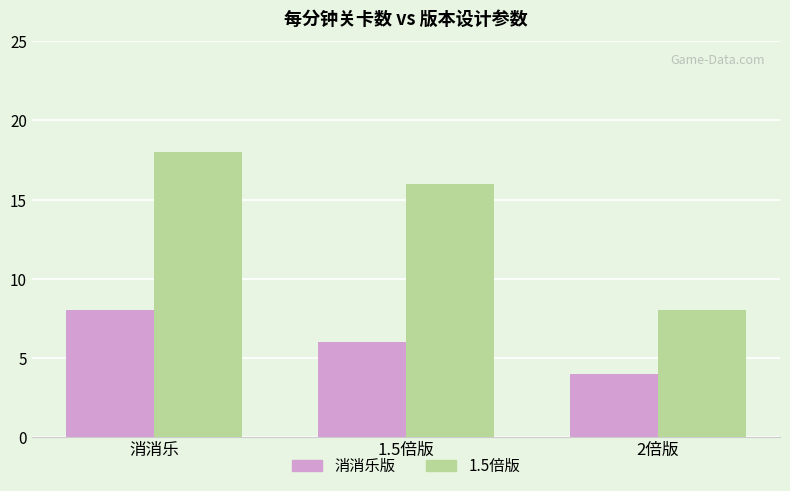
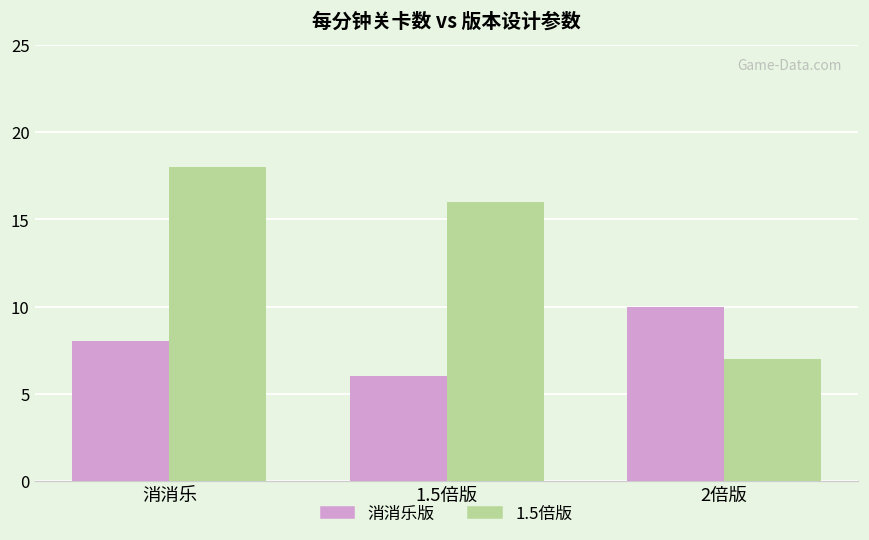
  {
    "消消乐版": {
      "消消乐": 8,
      "1.5倍版": 6,
-     "2倍版": 4
+     "2倍版": 10
    },
    "1.5倍版": {
      "消消乐": 18,
      "1.5倍版": 16,
-     "2倍版": 8
+     "2倍版": 7
    }
  }
